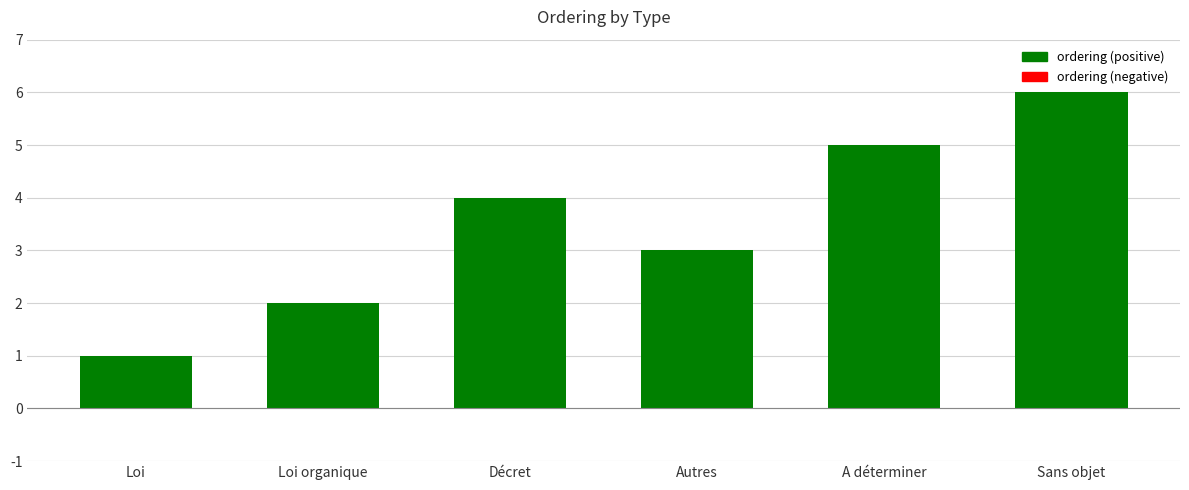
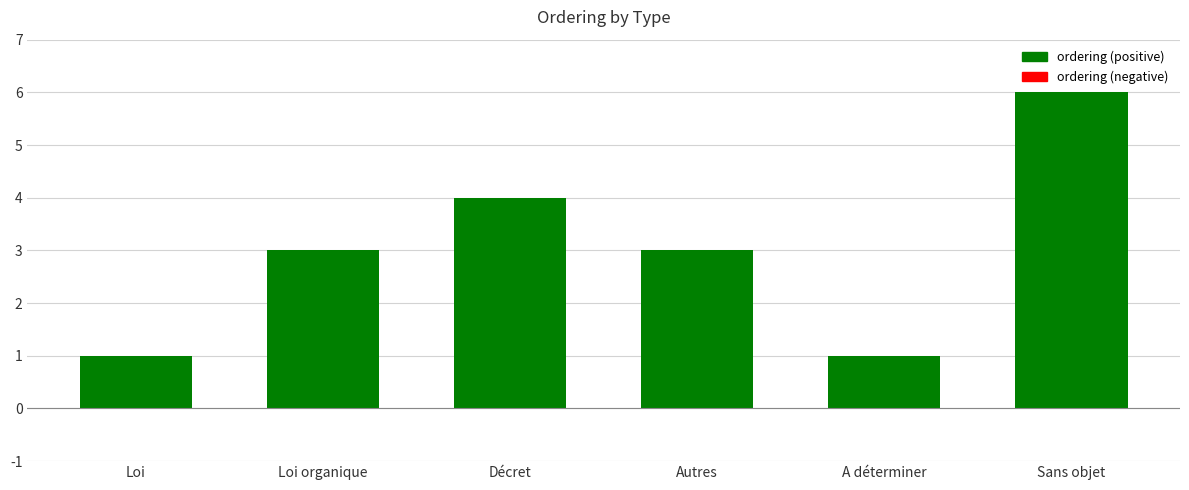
  {
    "Loi": 1,
-   "Loi organique": 2,
+   "Loi organique": 3,
    "Décret": 4,
    "Autres": 3,
-   "A déterminer": 5,
+   "A déterminer": 1,
    "Sans objet": 6
  }
